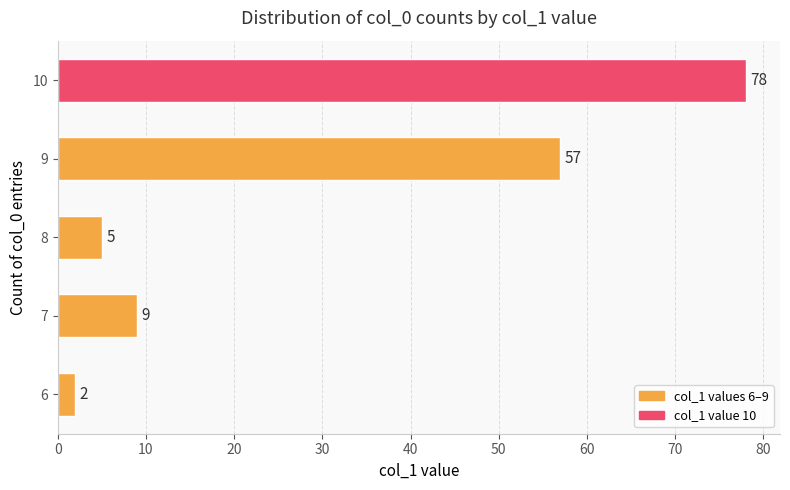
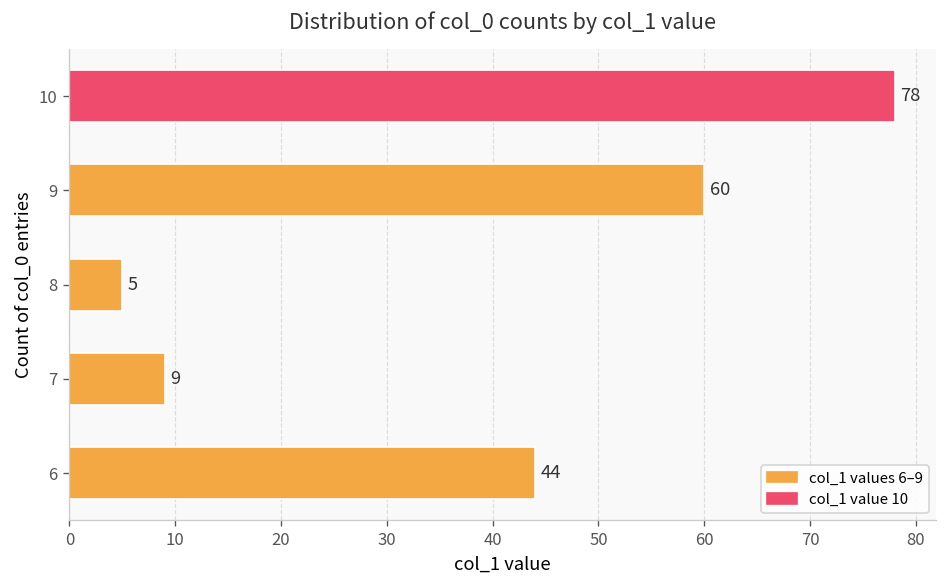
  {
    "10": 78,
-   "9": 57,
+   "9": 60,
    "8": 5,
    "7": 9,
-   "6": 2
+   "6": 44
  }
